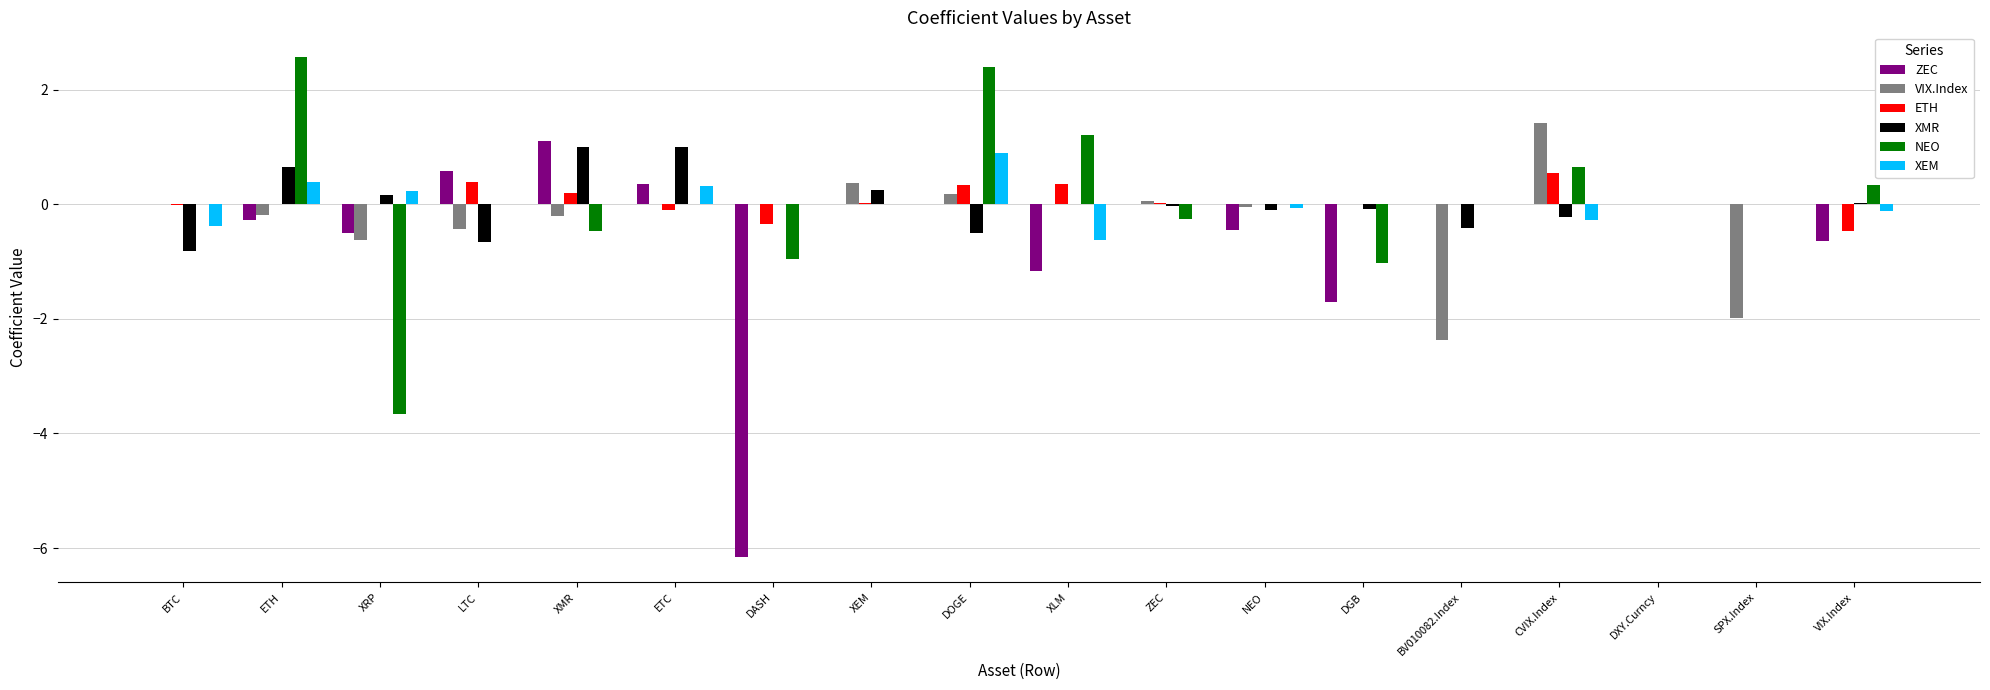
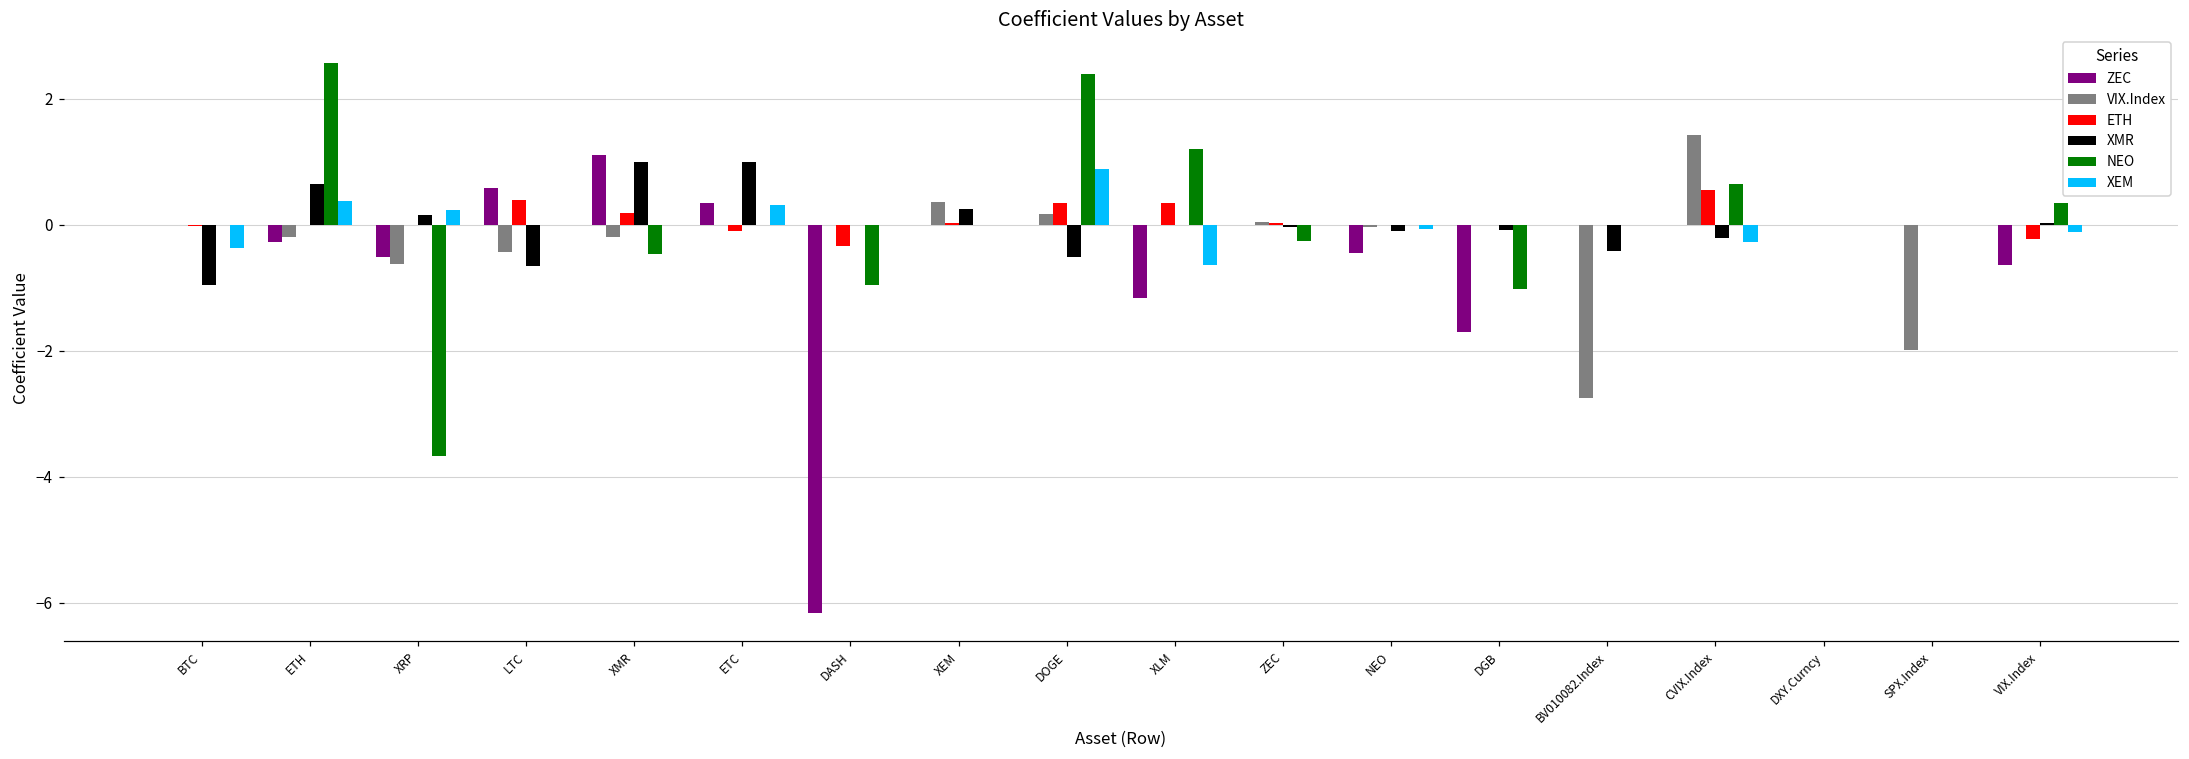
  {
    "ZEC": {
      "BTC": 0.0,
      "ETH": -0.3,
      "XRP": -0.5,
      "LTC": 0.6,
      "XMR": 1.1,
      "ETC": 0.4,
      "DASH": -6.2,
      "XEM": 0.0,
      "DOGE": 0.0,
      "XLM": -1.2,
      "ZEC": 0.0,
      "NEO": -0.5,
      "DGB": -1.7,
      "BV010082.Index": 0.0,
      "CVIX.Index": 0.0,
      "DXY.Curncy": 0.0,
      "SPX.Index": 0.0,
      "VIX.Index": -0.6
    },
    "VIX.Index": {
      "BTC": 0.0,
      "ETH": -0.2,
      "XRP": -0.6,
      "LTC": -0.4,
      "XMR": -0.2,
      "ETC": 0.0,
      "DASH": 0.0,
      "XEM": 0.4,
      "DOGE": 0.2,
      "XLM": 0.0,
      "ZEC": 0.0,
      "DGB": 0.0,
-     "BV010082.Index": -2.4,
+     "BV010082.Index": -2.8,
      "CVIX.Index": 1.4,
      "DXY.Curncy": 0.0,
      "SPX.Index": -2.0,
      "VIX.Index": 0.0
    },
    "ETH": {
      "ETH": 0.0,
      "XRP": 0.0,
      "LTC": 0.4,
      "XMR": 0.2,
      "ETC": -0.1,
      "DASH": -0.3,
      "DOGE": 0.3,
      "XLM": 0.4,
      "NEO": 0.0,
      "DGB": 0.0,
      "BV010082.Index": 0.0,
      "CVIX.Index": 0.5,
      "DXY.Curncy": 0.0,
      "SPX.Index": 0.0,
-     "VIX.Index": -0.5
+     "VIX.Index": -0.2
    },
    "XMR": {
-     "BTC": -0.8,
+     "BTC": -1.0,
      "ETH": 0.6,
      "XRP": 0.2,
      "LTC": -0.7,
      "XMR": 1.0,
      "ETC": 1.0,
      "DASH": 0.0,
      "XEM": 0.3,
      "DOGE": -0.5,
      "XLM": 0.0,
      "NEO": -0.1,
      "DGB": -0.1,
      "BV010082.Index": -0.4,
      "CVIX.Index": -0.2,
      "DXY.Curncy": 0.0,
      "SPX.Index": 0.0
    },
    "NEO": {
      "BTC": 0.0,
      "ETH": 2.6,
      "XRP": -3.7,
      "LTC": 0.0,
      "XMR": -0.5,
      "ETC": 0.0,
      "DASH": -1.0,
      "XEM": 0.0,
      "DOGE": 2.4,
      "XLM": 1.2,
      "ZEC": -0.3,
      "NEO": 0.0,
      "DGB": -1.0,
      "BV010082.Index": 0.0,
      "CVIX.Index": 0.6,
      "DXY.Curncy": 0.0,
      "SPX.Index": 0.0,
      "VIX.Index": 0.3
    },
    "XEM": {
      "BTC": -0.4,
      "ETH": 0.4,
      "XRP": 0.2,
      "LTC": 0.0,
      "ETC": 0.3,
      "DASH": 0.0,
      "XEM": 0.0,
      "DOGE": 0.9,
      "XLM": -0.6,
      "NEO": -0.1,
      "BV010082.Index": 0.0,
      "CVIX.Index": -0.3,
      "DXY.Curncy": 0.0,
      "SPX.Index": 0.0,
      "VIX.Index": -0.1
    }
  }
